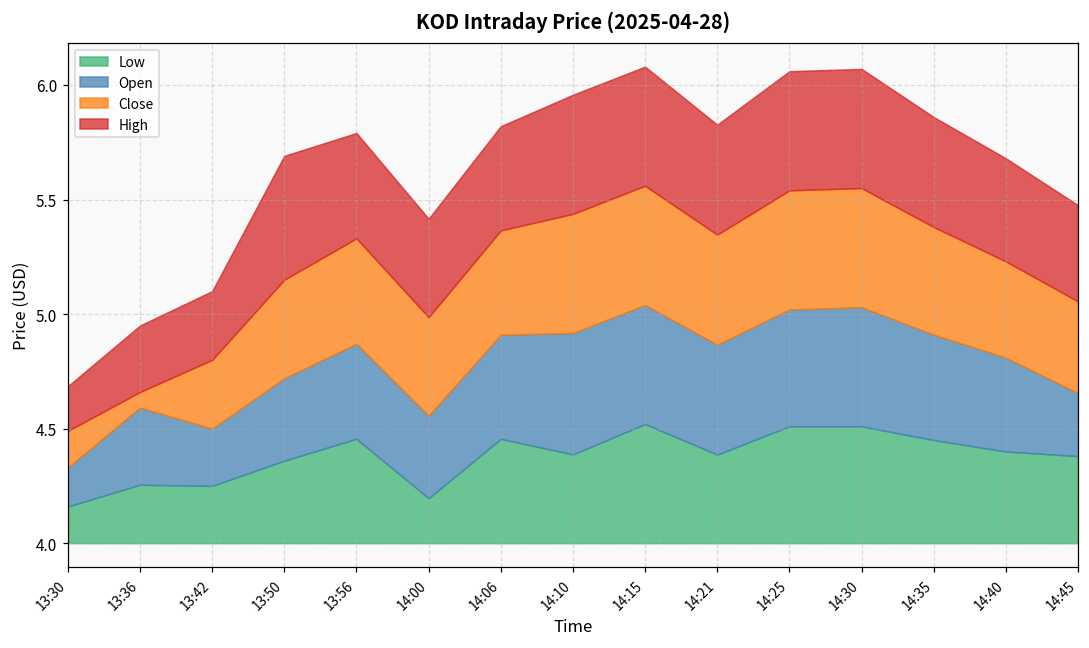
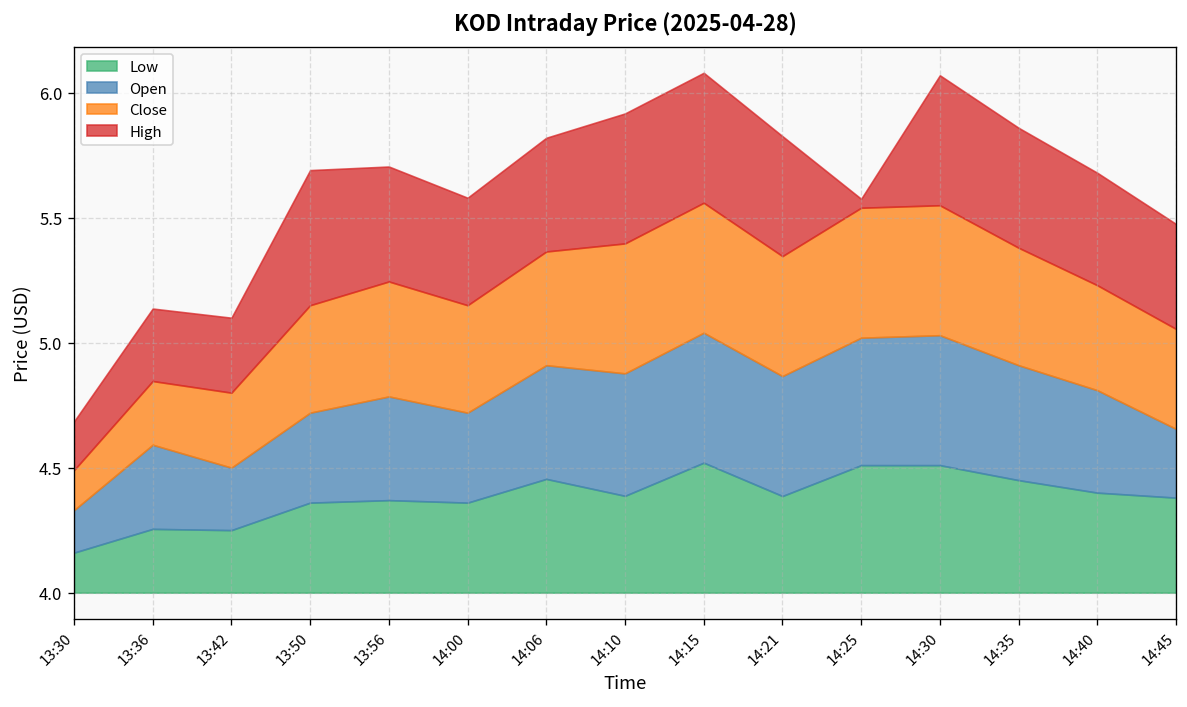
  {
    "Low": {
      "13:30": 4.16,
      "13:36": 4.26,
      "13:42": 4.25,
      "13:50": 4.36,
-     "13:56": 4.46,
-     "14:00": 4.20,
+     "13:56": 4.37,
+     "14:00": 4.36,
      "14:06": 4.45,
      "14:10": 4.39,
      "14:15": 4.52,
      "14:21": 4.39,
      "14:25": 4.51,
      "14:30": 4.51,
      "14:35": 4.45,
      "14:40": 4.40,
      "14:45": 4.38
    },
    "Open": {
      "13:30": 0.17,
      "13:36": 0.34,
      "13:42": 0.25,
      "13:50": 0.36,
      "13:56": 0.41,
      "14:00": 0.36,
      "14:06": 0.45,
-     "14:10": 0.53,
+     "14:10": 0.49,
      "14:15": 0.52,
      "14:21": 0.48,
      "14:25": 0.51,
      "14:30": 0.52,
      "14:35": 0.46,
      "14:40": 0.41,
      "14:45": 0.28
    },
    "Close": {
      "13:30": 0.16,
-     "13:36": 0.07,
+     "13:36": 0.26,
      "13:42": 0.30,
      "13:50": 0.43,
      "13:56": 0.46,
      "14:00": 0.43,
      "14:06": 0.45,
      "14:10": 0.52,
      "14:15": 0.52,
      "14:21": 0.48,
      "14:25": 0.52,
      "14:30": 0.52,
      "14:35": 0.47,
      "14:40": 0.42,
      "14:45": 0.40
    },
    "High": {
      "13:30": 0.20,
      "13:36": 0.29,
      "13:42": 0.30,
      "13:50": 0.54,
      "13:56": 0.46,
      "14:00": 0.43,
      "14:06": 0.45,
      "14:10": 0.52,
      "14:15": 0.52,
      "14:21": 0.48,
-     "14:25": 0.52,
+     "14:25": 0.04,
      "14:30": 0.52,
      "14:35": 0.48,
      "14:40": 0.45,
      "14:45": 0.42
    }
  }
